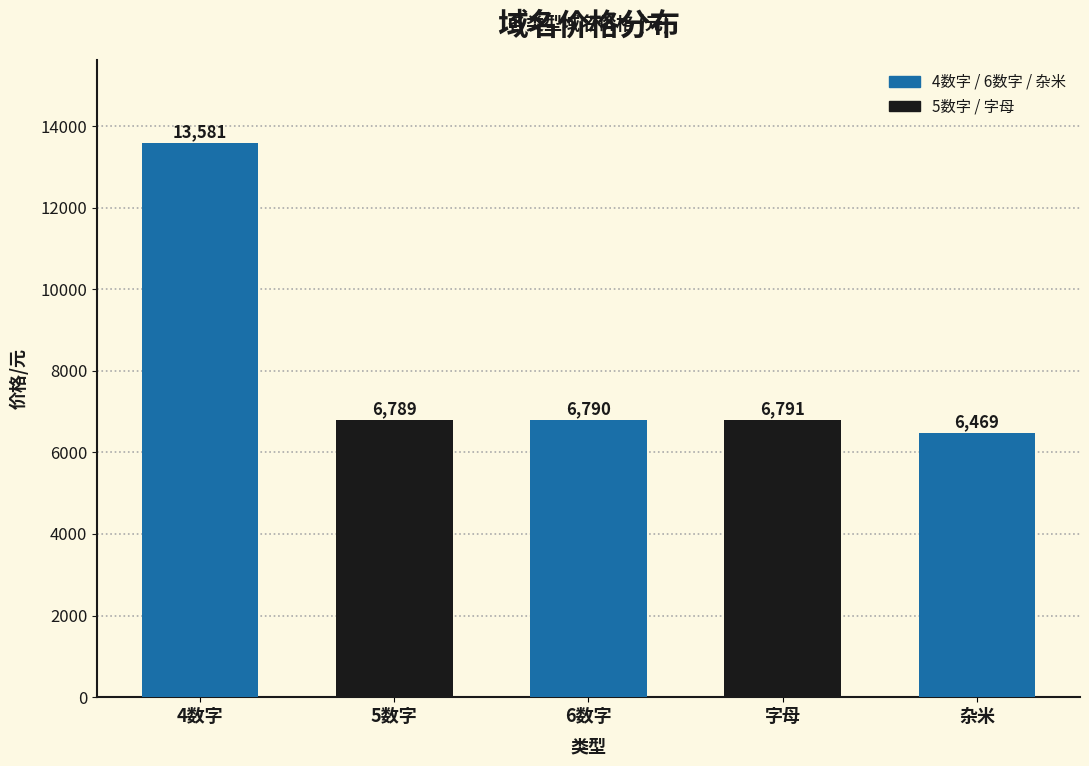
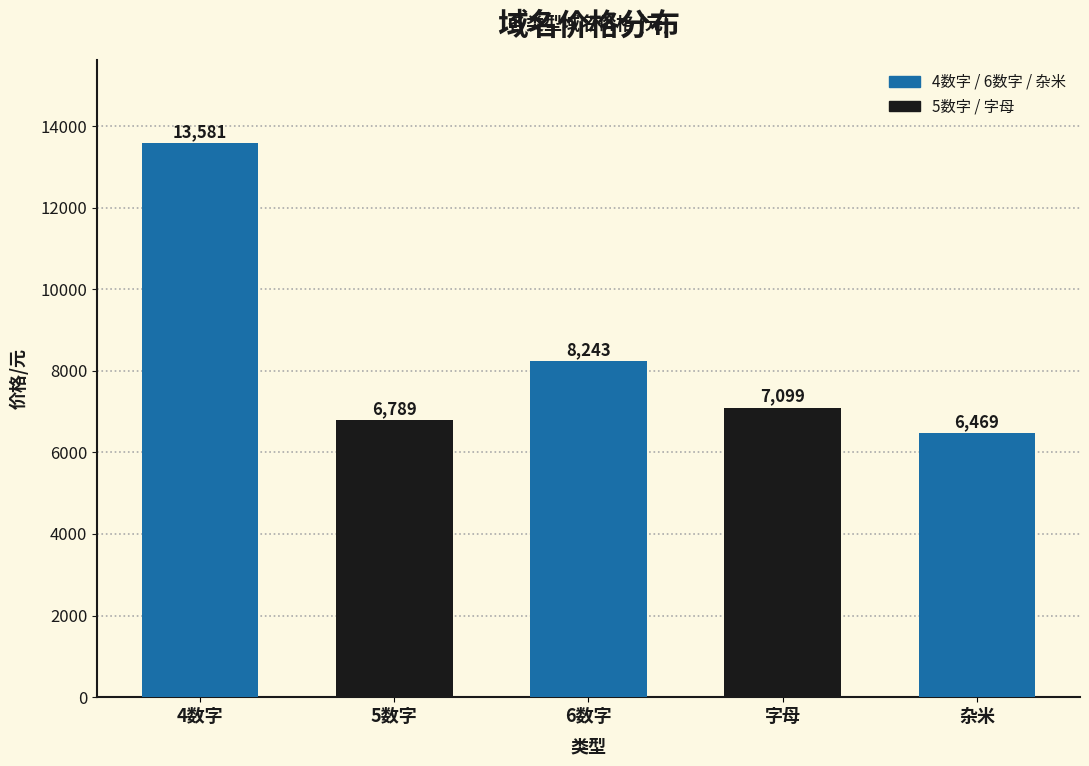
  {
    "4数字": "13,581",
    "5数字": "6,789",
-   "6数字": "6,790",
-   "字母": "6,791",
+   "6数字": "8,243",
+   "字母": "7,099",
    "杂米": "6,469"
  }
